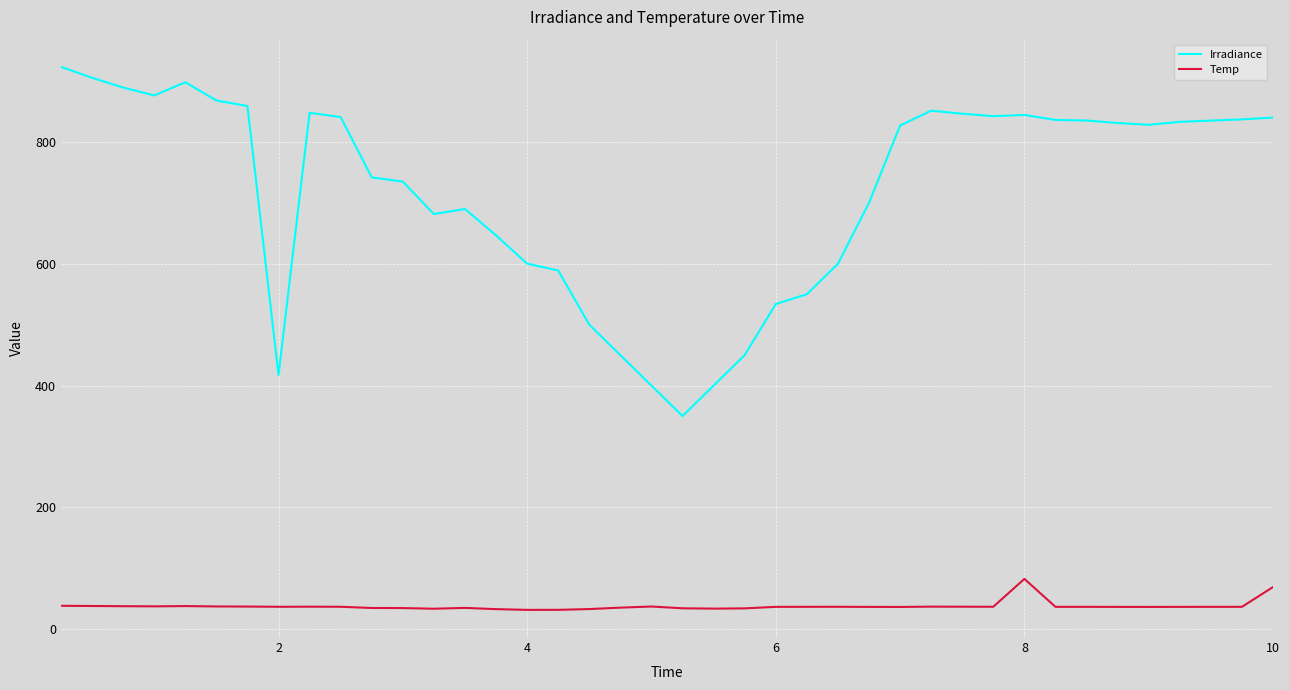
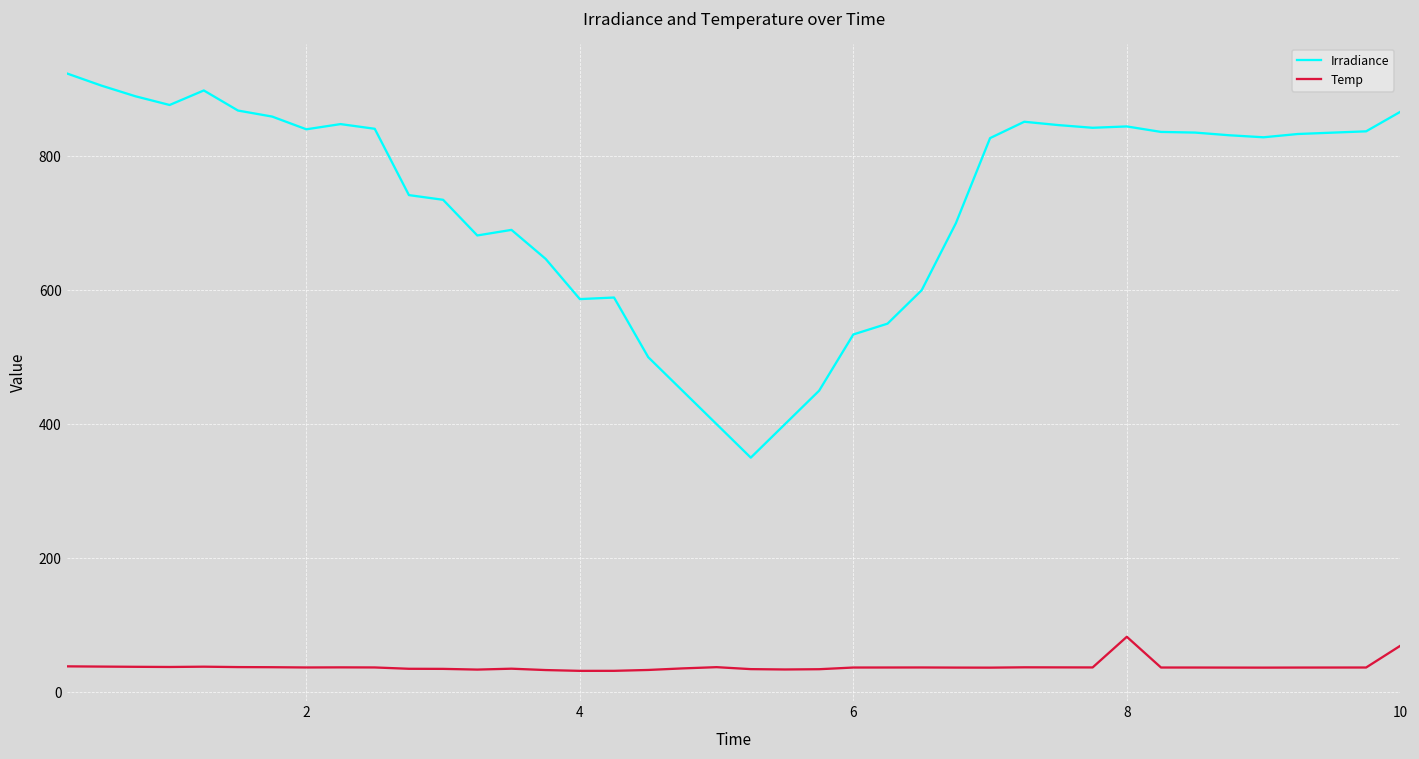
  {
    "Irradiance": {
-     "2": 420,
-     "4": 600,
+     "2": 840,
+     "4": 590,
      "6": 530,
      "8": 840,
-     "10": 840
+     "10": 870
    },
    "Temp": {
      "2": 40,
      "4": 30,
      "6": 40,
      "8": 80,
      "10": 70
    }
  }
